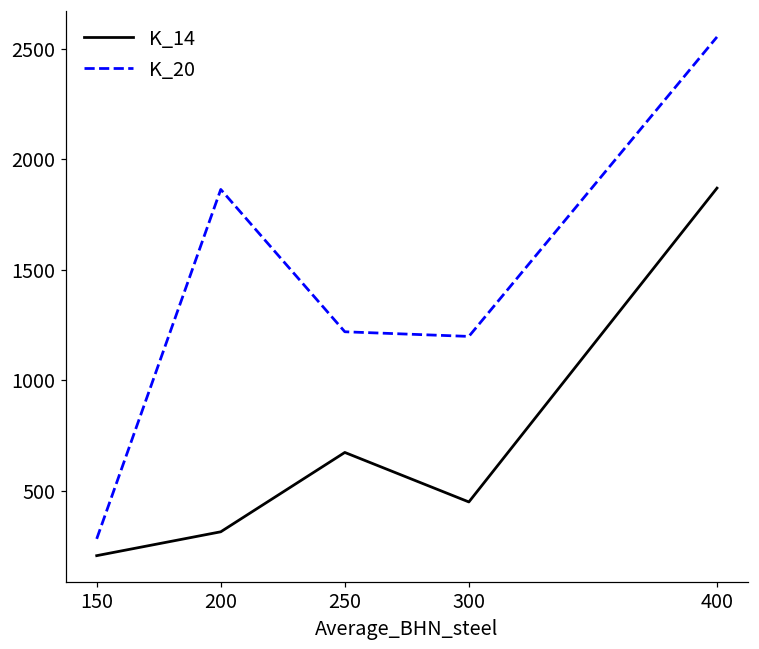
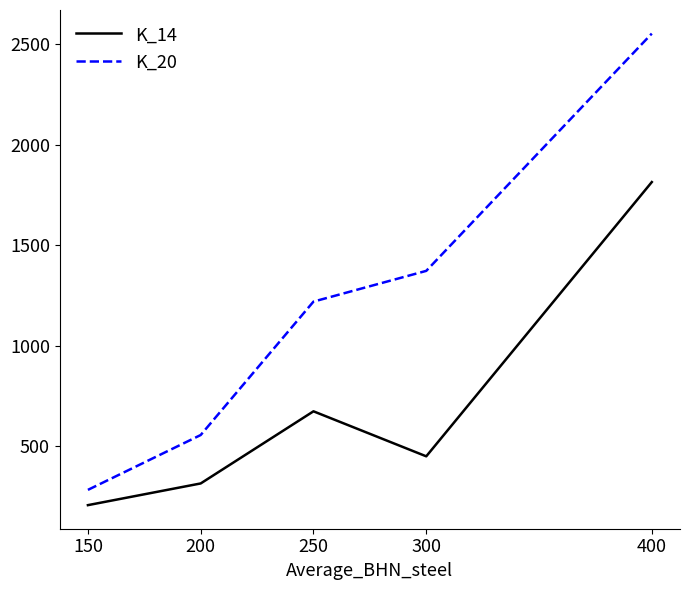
  {
    "K_14": {
      "150": 210,
      "200": 310,
      "250": 670,
      "300": 450,
-     "400": 1870
+     "400": 1810
    },
    "K_20": {
      "150": 280,
-     "200": 1860,
+     "200": 560,
      "250": 1220,
-     "300": 1200,
+     "300": 1370,
      "400": 2550
    }
  }
